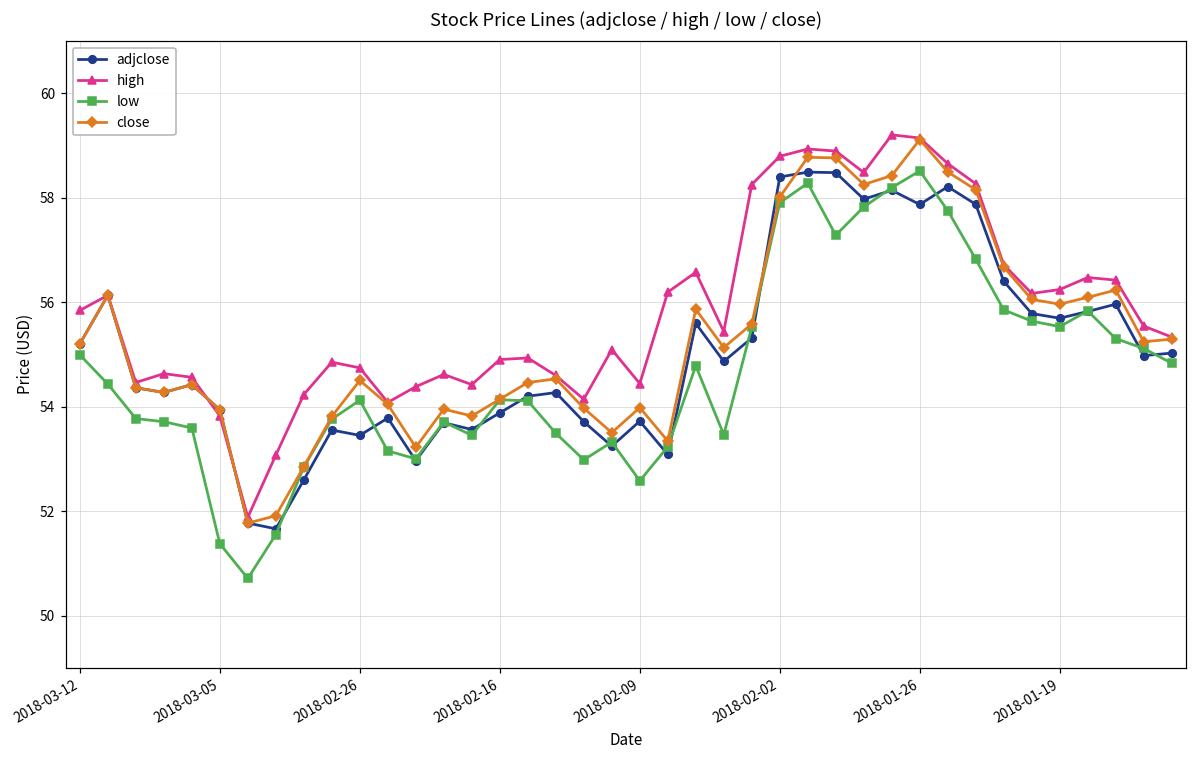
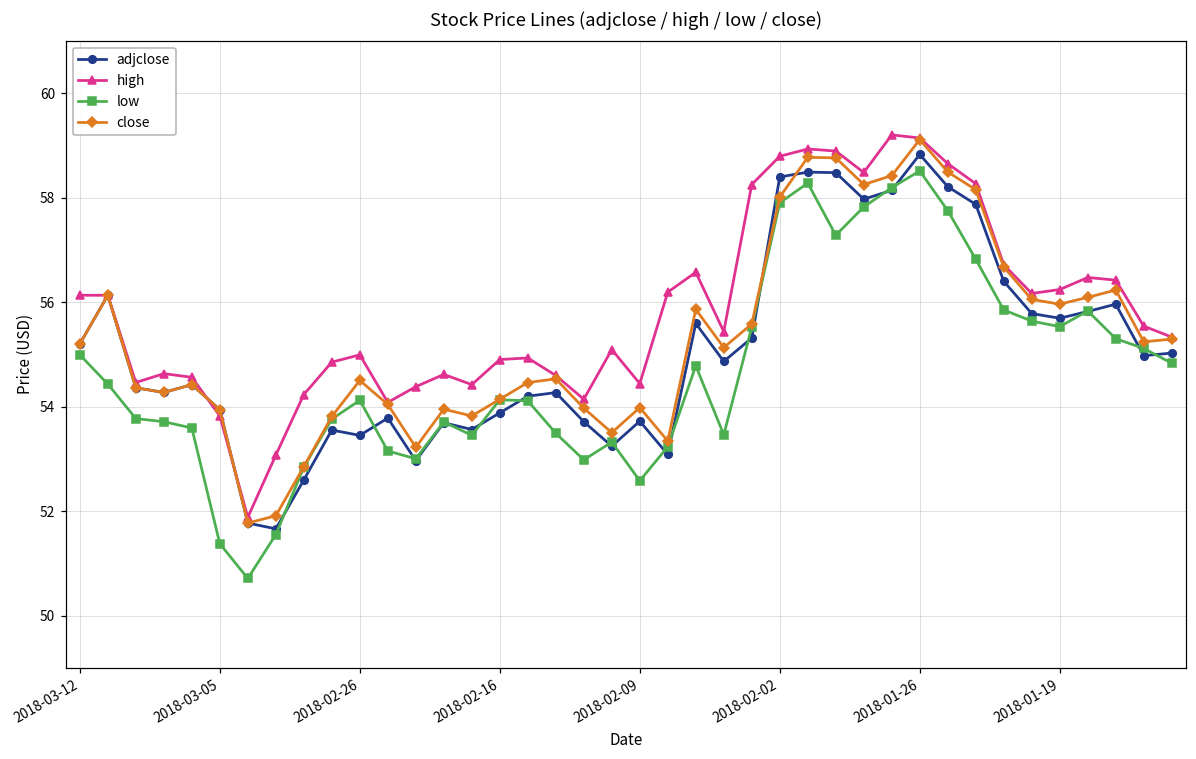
  {
    "adjclose": {
      "2018-02-26": 53.4,
      "2018-02-16": 53.9,
      "2018-02-09": 53.7,
      "2018-02-02": 58.4,
-     "2018-01-26": 57.9,
+     "2018-01-26": 58.8,
      "2018-01-19": 55.7
    },
    "high": {
-     "2018-03-12": 55.8,
+     "2018-03-12": 56.1,
      "2018-03-05": 53.8,
-     "2018-02-26": 54.7,
+     "2018-02-26": 55.0,
      "2018-02-16": 54.9,
      "2018-02-09": 54.4,
      "2018-02-02": 58.8,
      "2018-01-19": 56.2
    },
    "low": {
      "2018-03-12": 55.0,
      "2018-03-05": 51.4,
      "2018-02-26": 54.1,
      "2018-02-09": 52.6,
      "2018-02-02": 57.9,
      "2018-01-26": 58.5,
      "2018-01-19": 55.5
    },
    "close": {
      "2018-02-26": 54.5,
      "2018-02-09": 54.0,
      "2018-02-02": 58.0,
      "2018-01-19": 56.0
    }
  }
